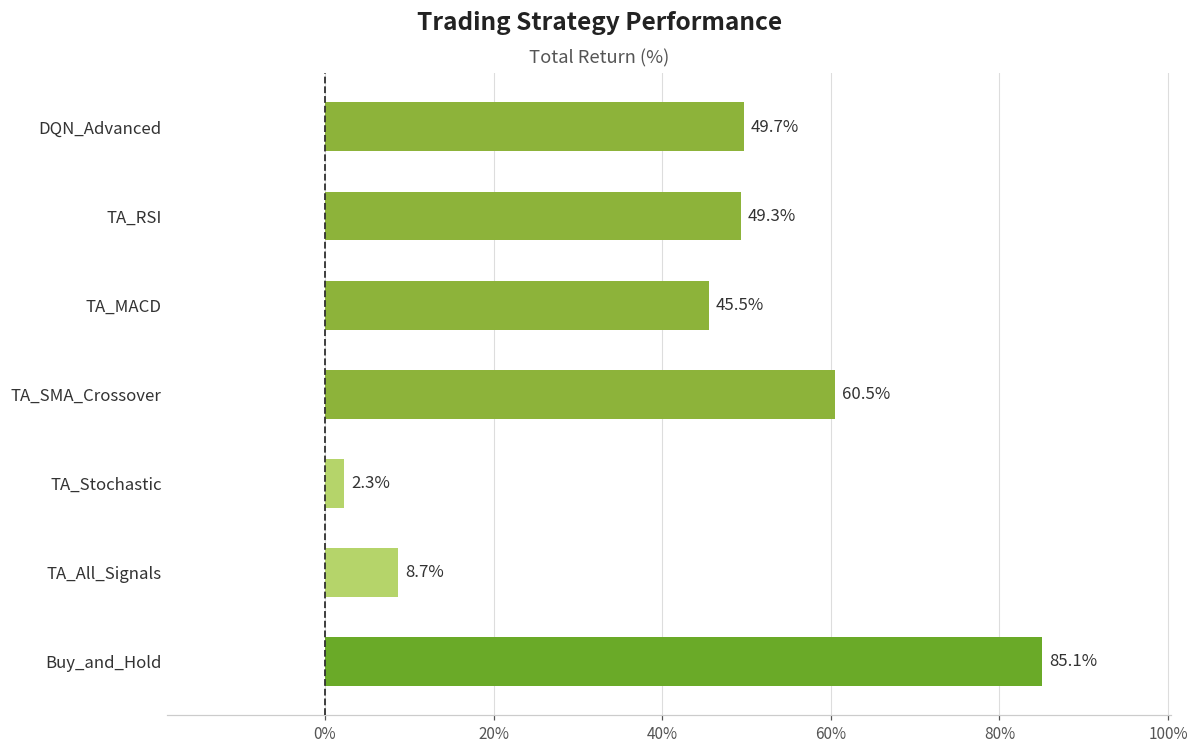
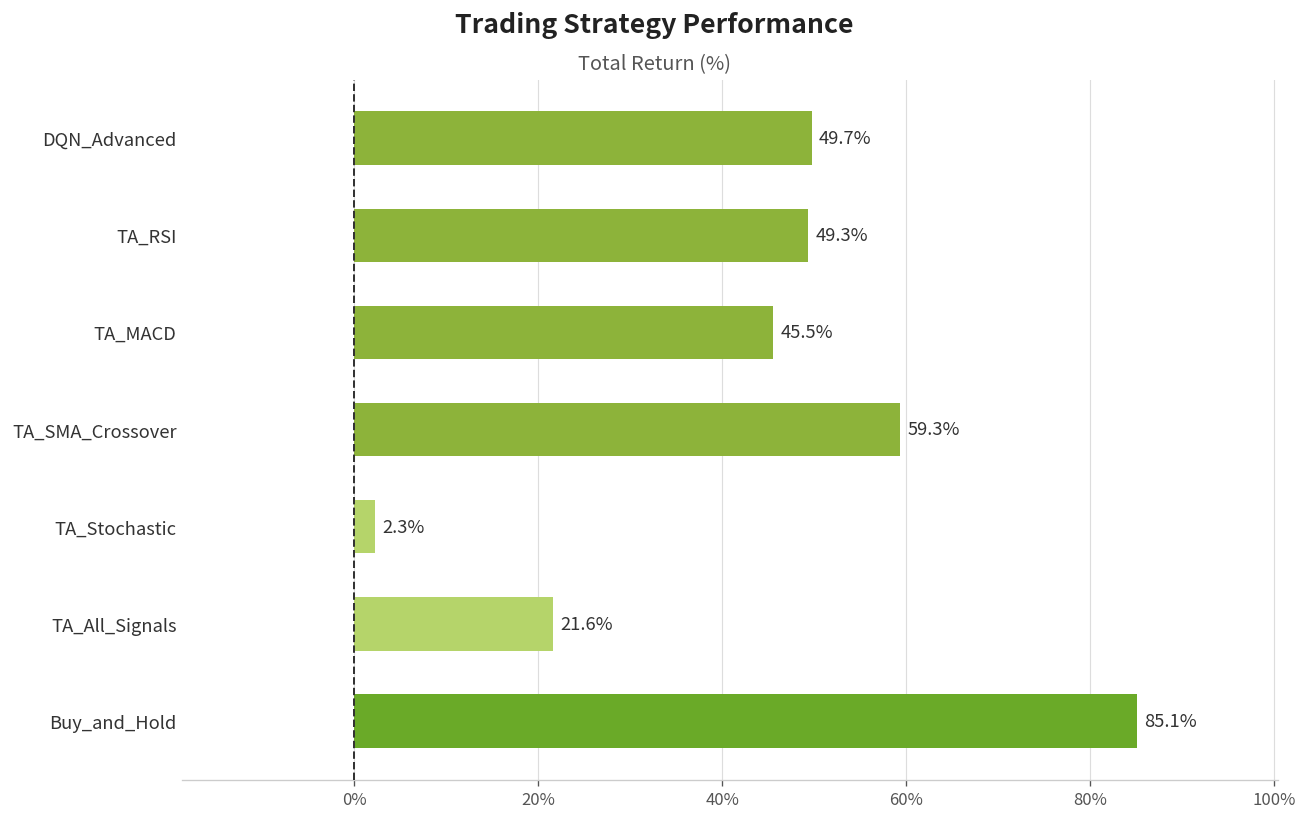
  {
    "DQN_Advanced": "49.7%",
    "TA_RSI": "49.3%",
    "TA_MACD": "45.5%",
-   "TA_SMA_Crossover": "60.5%",
+   "TA_SMA_Crossover": "59.3%",
    "TA_Stochastic": "2.3%",
-   "TA_All_Signals": "8.7%",
+   "TA_All_Signals": "21.6%",
    "Buy_and_Hold": "85.1%"
  }
